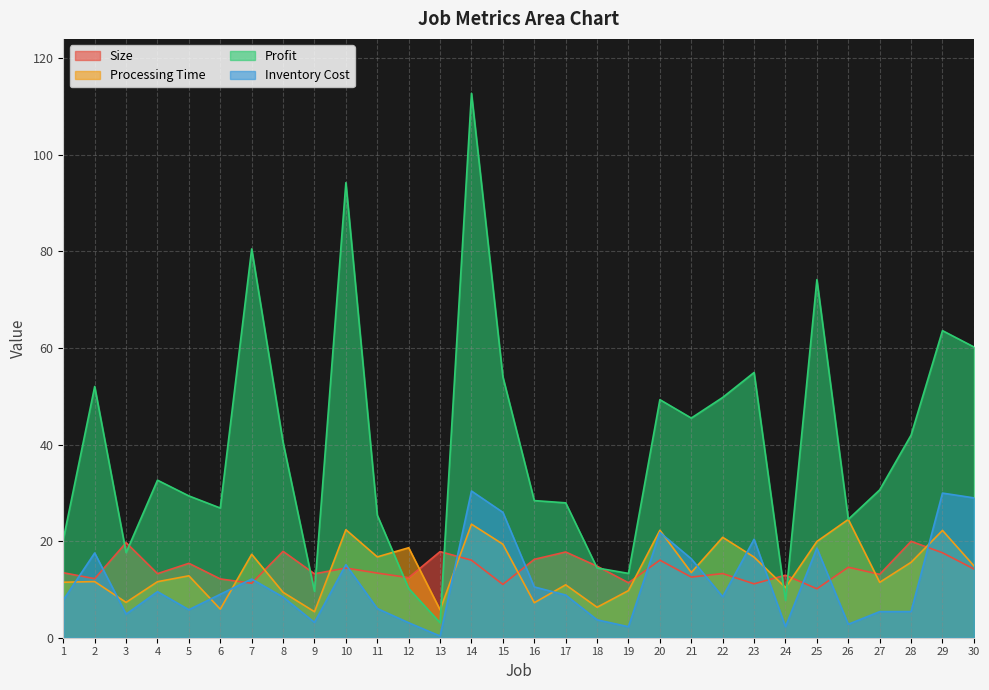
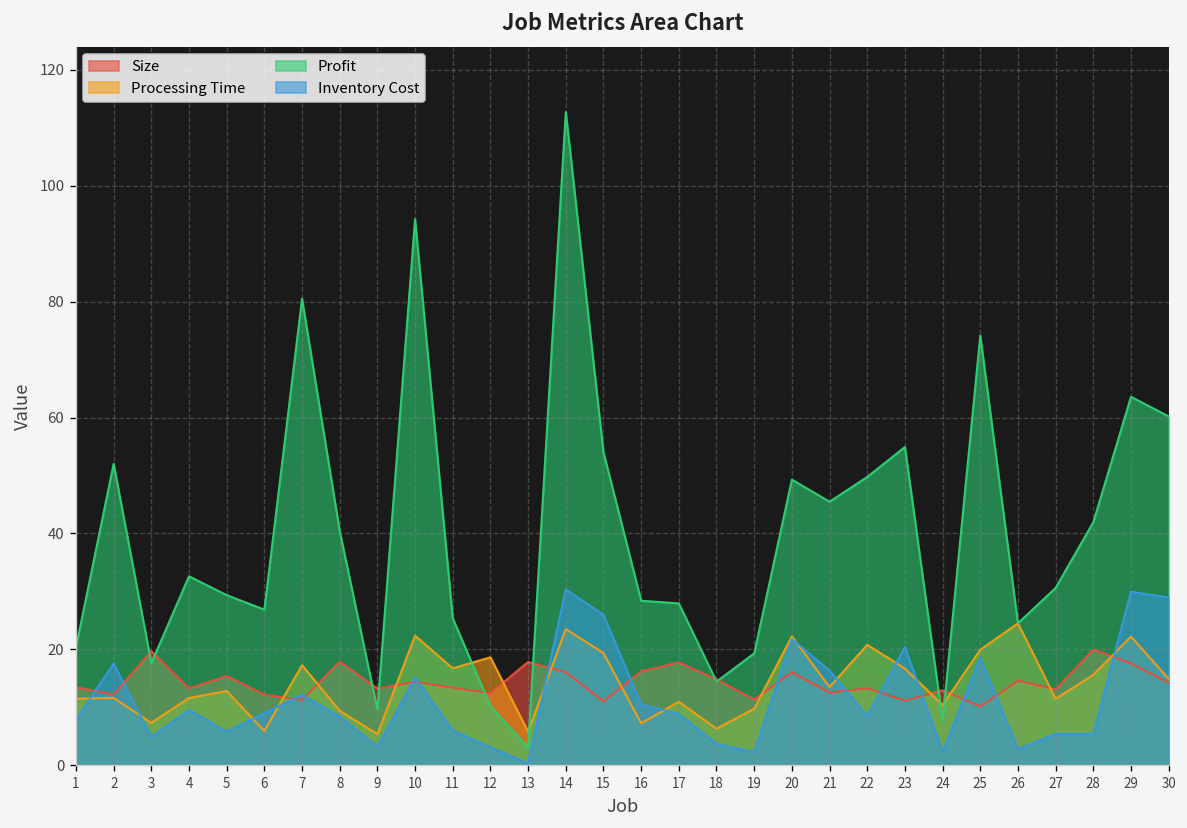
  {
    "Size": {
      "1": 13,
      "2": 12,
      "3": 20,
      "4": 13,
      "5": 15,
      "6": 12,
      "7": 11,
      "8": 18,
      "9": 13,
      "10": 14,
      "11": 13,
      "12": 12,
      "13": 18,
      "14": 16,
      "15": 11,
      "16": 16,
      "17": 18,
      "19": 11,
      "20": 16,
      "21": 13,
      "22": 13,
      "23": 11,
      "24": 13,
      "25": 10,
      "26": 15,
      "27": 13,
      "28": 20,
      "29": 18,
      "30": 14
    },
    "Processing Time": {
      "1": 11,
      "2": 12,
      "3": 7,
      "4": 12,
      "5": 13,
      "6": 6,
      "7": 17,
      "8": 9,
      "9": 5,
      "10": 22,
      "11": 17,
      "12": 19,
      "13": 6,
      "14": 24,
      "15": 19,
      "16": 7,
      "17": 11,
      "18": 6,
      "19": 10,
      "21": 13,
      "22": 21,
      "23": 17,
      "24": 10,
      "25": 20,
      "27": 11,
      "28": 16,
      "29": 22,
      "30": 15
    },
    "Profit": {
      "1": 20,
      "2": 52,
      "3": 18,
      "4": 33,
      "5": 29,
      "6": 27,
      "7": 81,
      "8": 40,
      "9": 10,
      "10": 94,
      "11": 25,
      "12": 10,
      "13": 3,
      "14": 113,
      "15": 54,
      "16": 28,
      "17": 28,
-     "19": 13,
+     "19": 19,
      "20": 49,
      "21": 45,
      "22": 50,
      "23": 55,
      "24": 8,
      "25": 74,
      "27": 31,
      "28": 42,
      "29": 64,
      "30": 60
    },
    "Inventory Cost": {
      "1": 8,
      "2": 18,
      "3": 5,
      "4": 10,
      "5": 6,
      "6": 9,
      "7": 12,
      "8": 8,
      "9": 3,
      "10": 15,
      "11": 6,
      "12": 3,
      "13": 0,
      "14": 30,
      "15": 26,
      "16": 11,
      "17": 9,
      "18": 4,
      "19": 2,
      "21": 16,
      "22": 8,
      "23": 20,
      "24": 2,
      "25": 19,
      "26": 3,
      "27": 5,
      "28": 5,
      "29": 30,
      "30": 29
    }
  }
